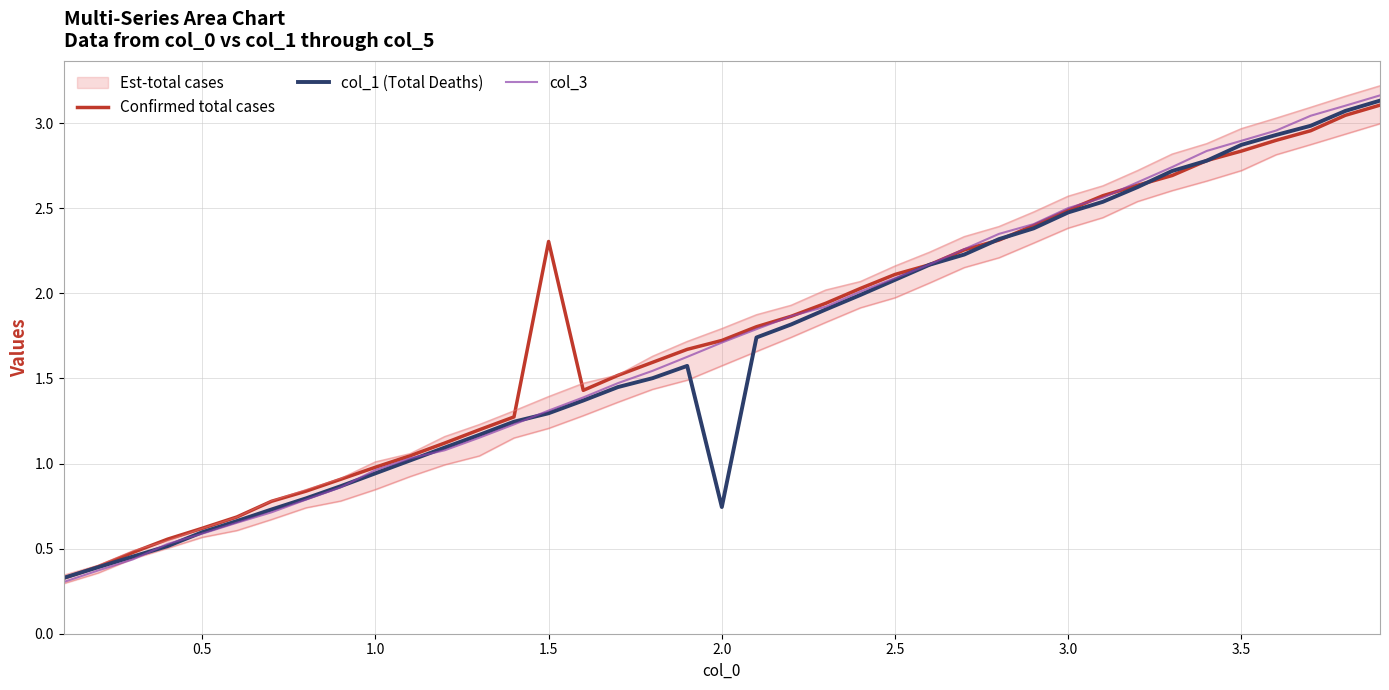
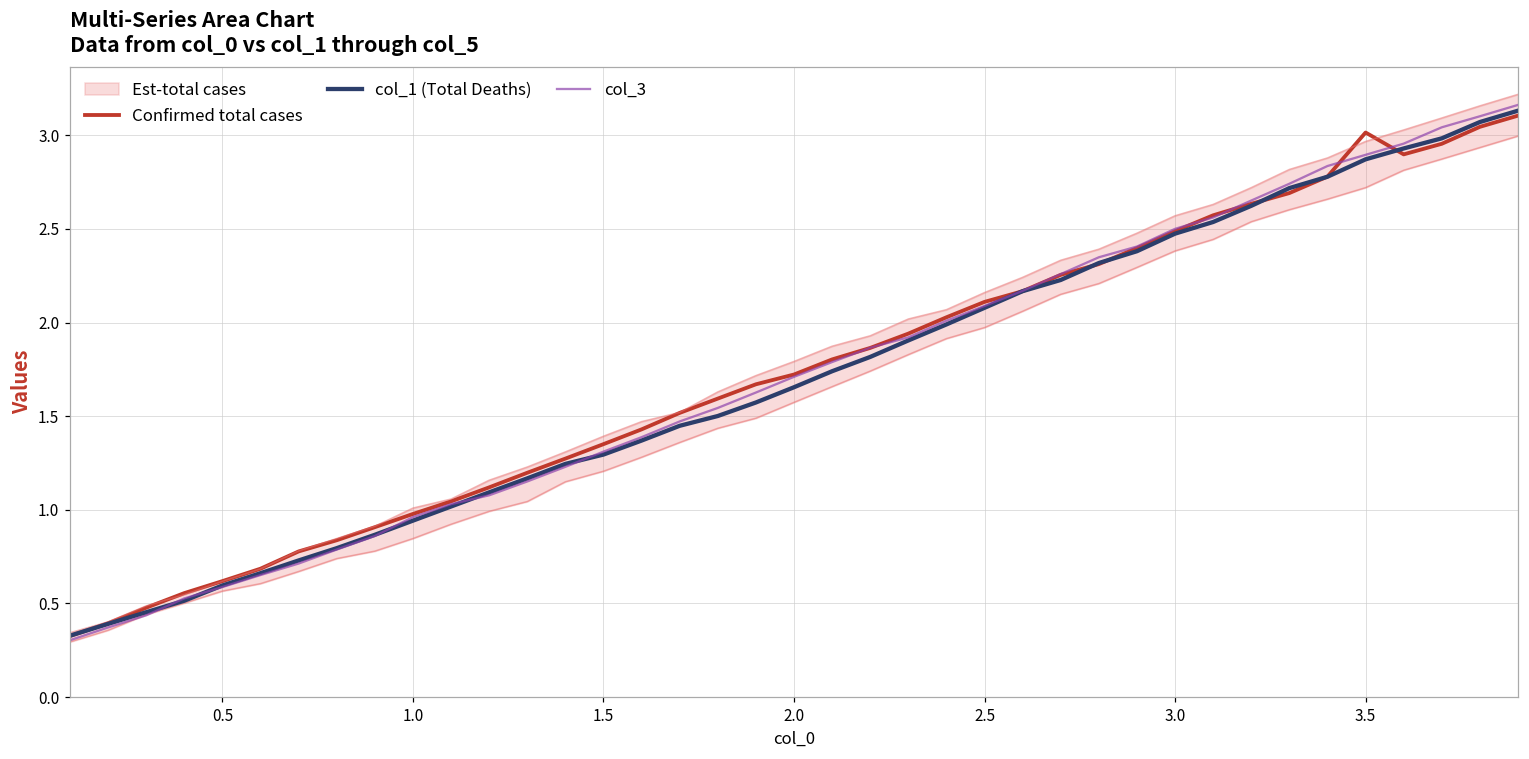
  {
    "Confirmed total cases": {
      "1.0": 0.98,
-     "1.5": 2.30,
+     "1.5": 1.35,
      "2.5": 2.11,
-     "3.5": 2.84
+     "3.5": 3.02
    },
    "col_1 (Total Deaths)": {
      "1.0": 0.94,
      "1.5": 1.30,
-     "2.0": 0.74,
+     "2.0": 1.65,
      "3.5": 2.87
    },
    "col_3": {
      "1.0": 0.96,
      "1.5": 1.31,
      "3.5": 2.90
    }
  }
